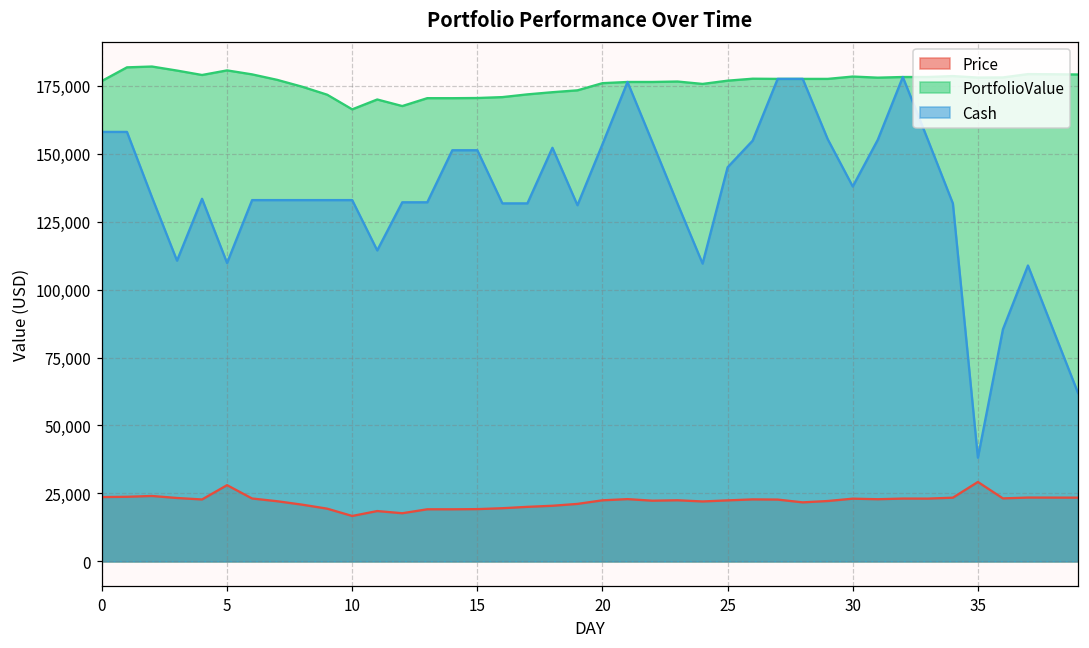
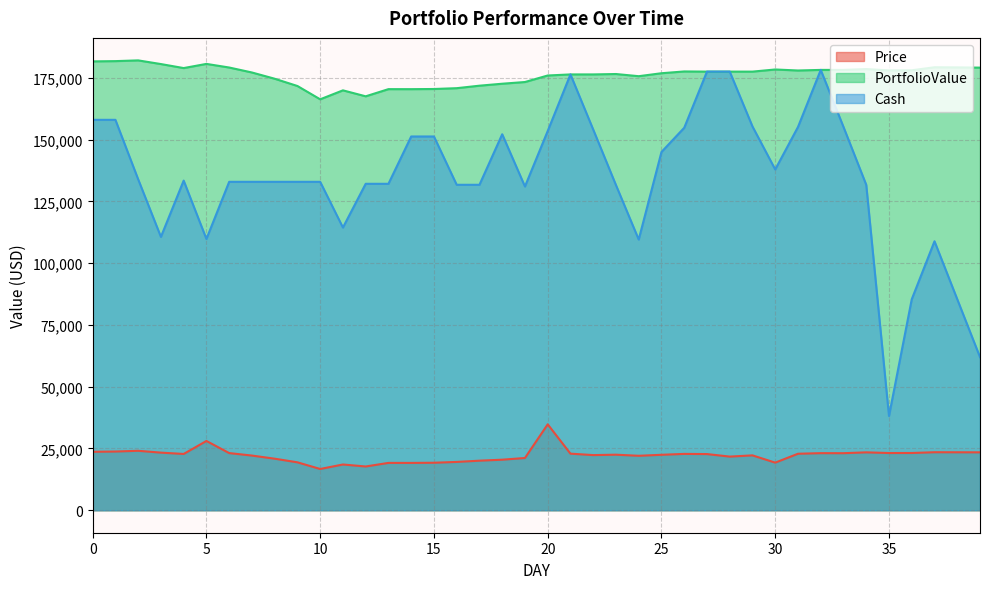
  {
    "Price": {
      "0": "24,000",
      "5": "28,000",
      "10": "17,000",
      "15": "19,000",
-     "20": "22,000",
+     "20": "35,000",
      "25": "22,000",
-     "30": "23,000",
-     "35": "29,000"
+     "30": "19,000",
+     "35": "23,000"
    },
    "PortfolioValue": {
-     "0": "177,000",
+     "0": "182,000",
      "5": "181,000",
      "10": "166,000",
      "15": "171,000",
      "20": "176,000",
      "25": "177,000",
      "30": "178,000"
    },
    "Cash": {
      "0": "158,000",
      "5": "110,000",
      "10": "133,000",
      "15": "151,000",
      "20": "154,000",
      "25": "145,000",
      "30": "138,000",
      "35": "38,000"
    }
  }
